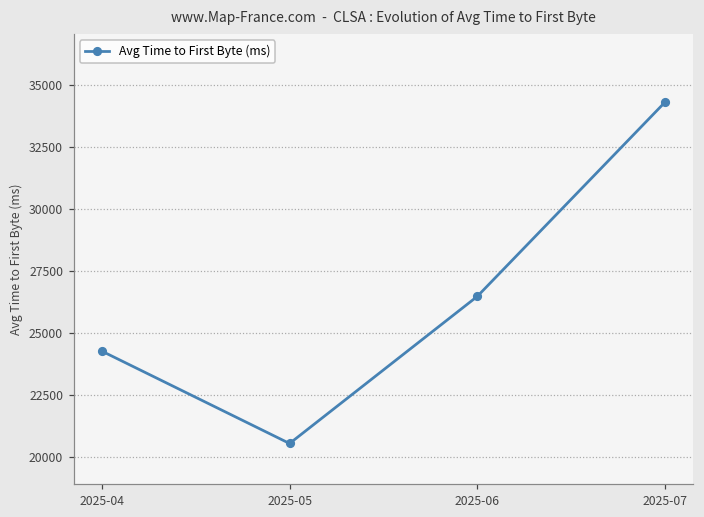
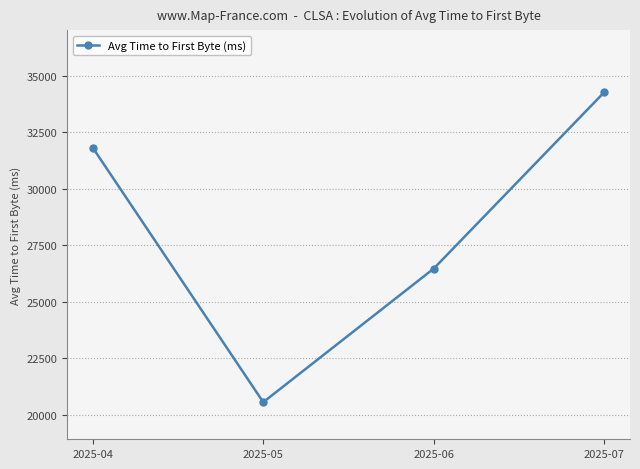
  {
-   "2025-04": 24300,
+   "2025-04": 31800,
    "2025-05": 20500,
    "2025-06": 26500,
    "2025-07": 34300
  }
